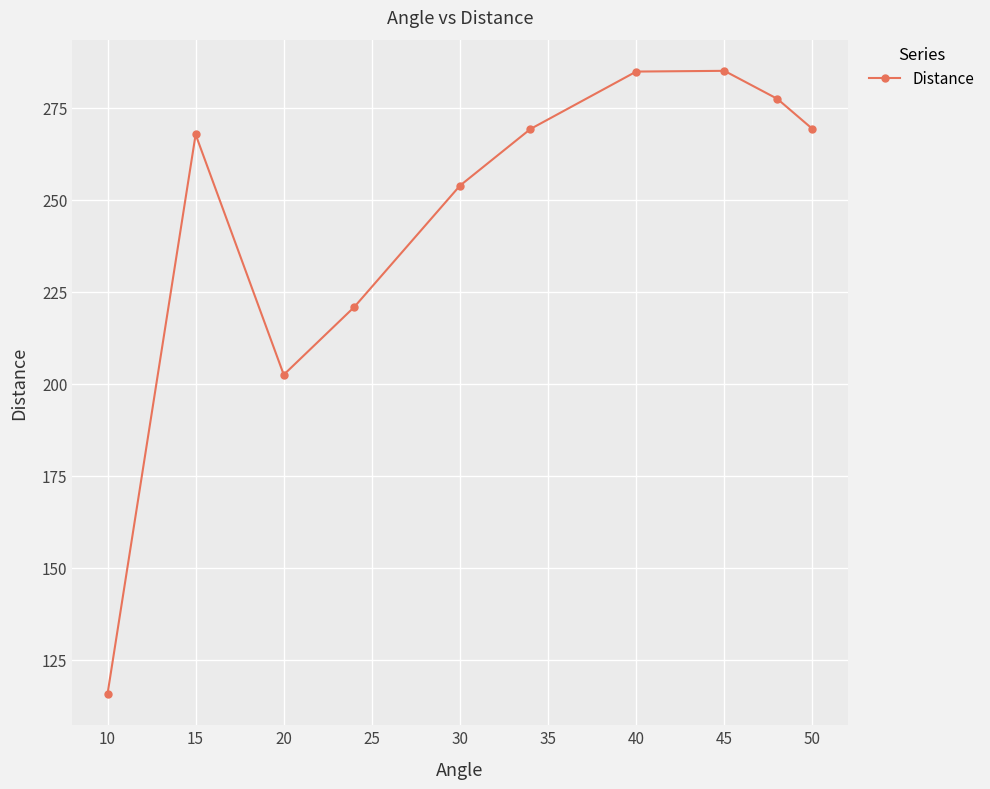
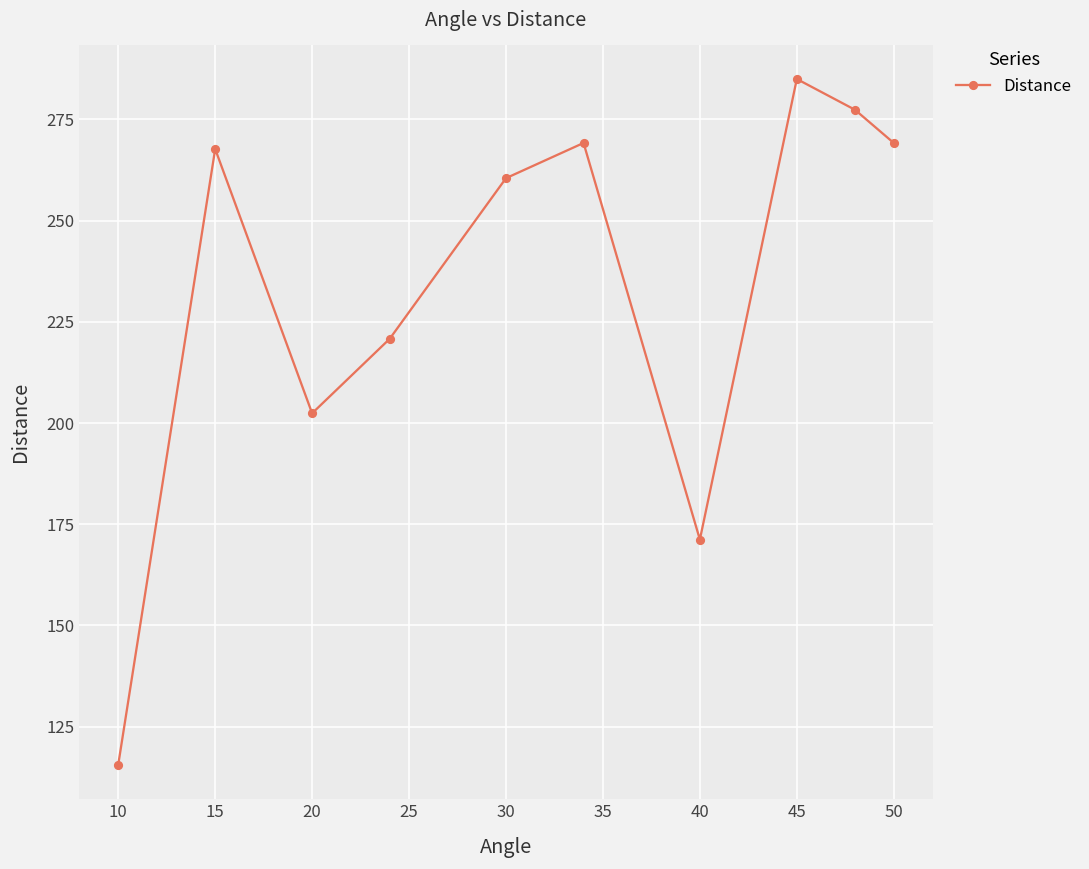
  {
    "10": 116,
    "15": 268,
    "20": 202,
-   "30": 254,
-   "40": 285,
+   "30": 261,
+   "40": 171,
    "45": 285,
    "50": 269
  }
